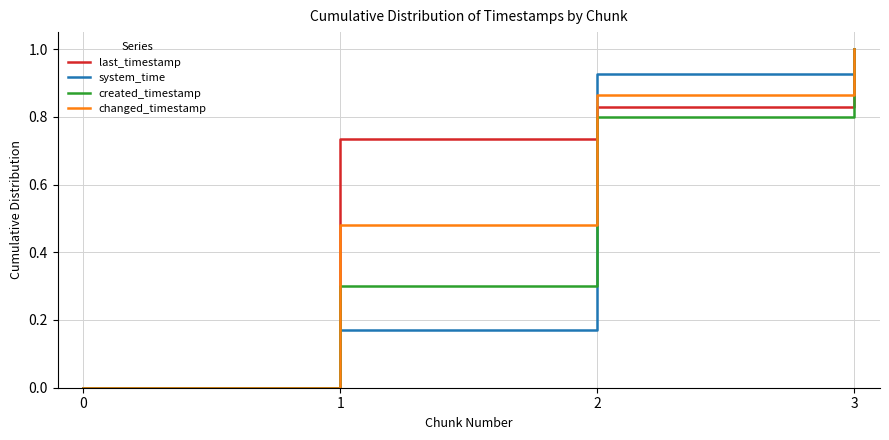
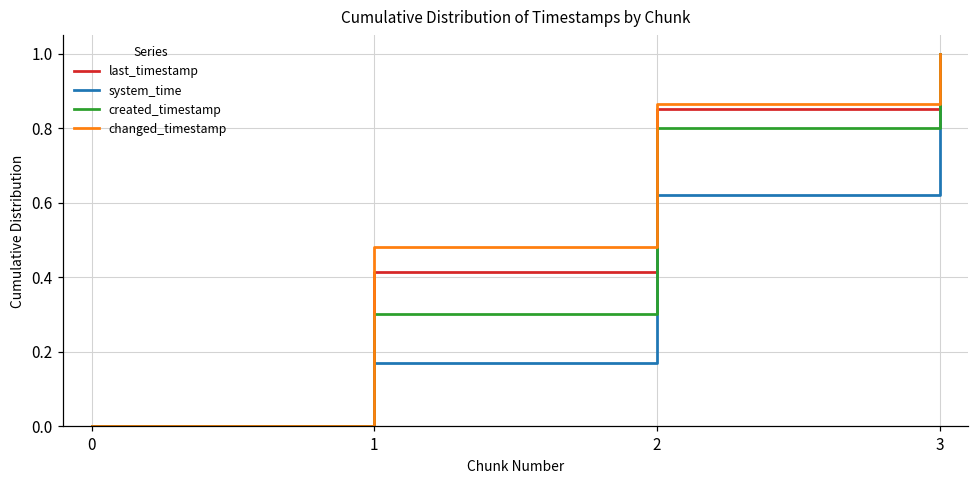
  {
    "last_timestamp": {
-     "1": 0.74,
-     "2": 0.83
+     "1": 0.41,
+     "2": 0.85
    },
    "system_time": {
      "1": 0.17,
-     "2": 0.93
+     "2": 0.62
    },
    "created_timestamp": {
      "1": 0.30,
      "2": 0.80
    },
    "changed_timestamp": {
      "1": 0.48,
      "2": 0.87
    }
  }
